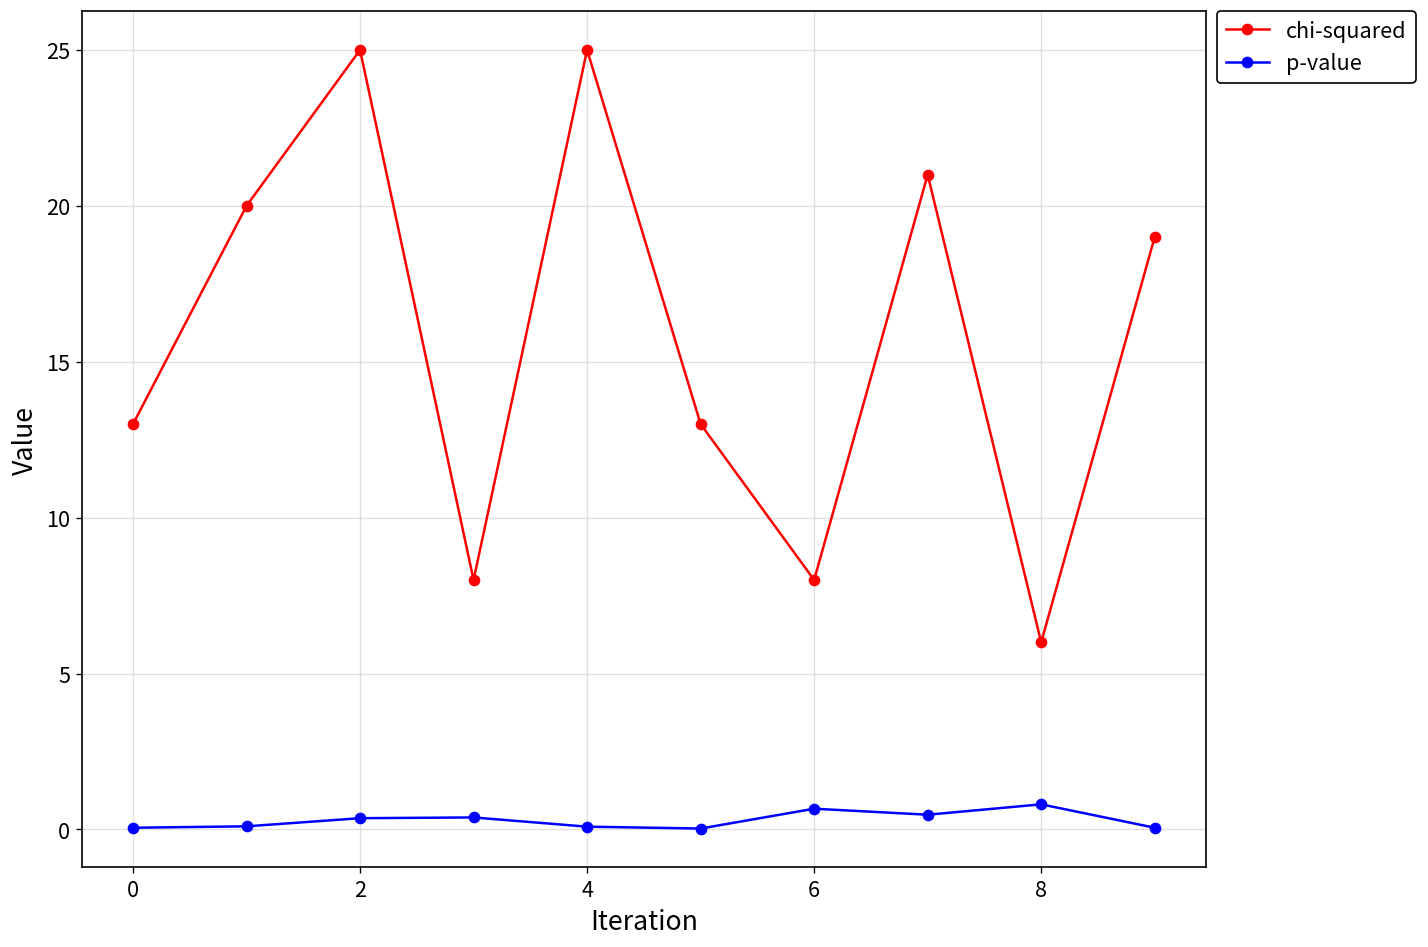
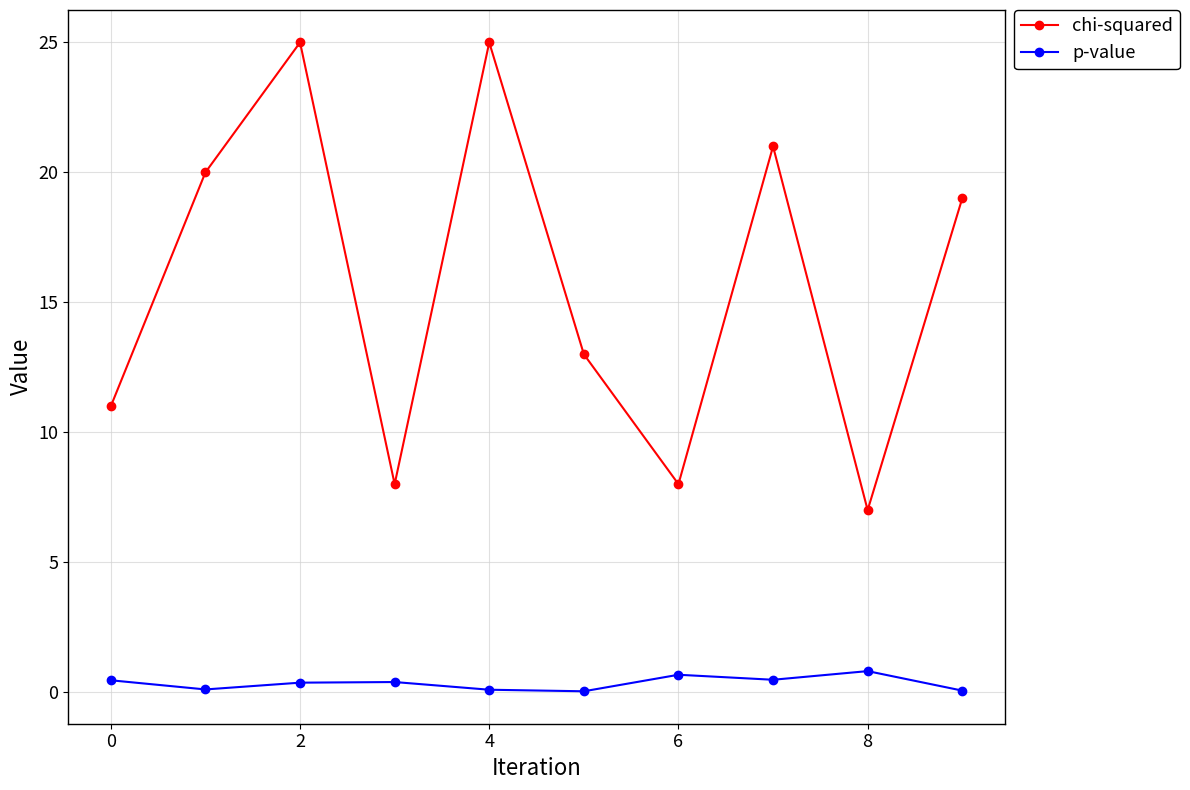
  {
    "chi-squared": {
-     "0": 13,
+     "0": 11,
      "2": 25,
      "4": 25,
      "6": 8,
-     "8": 6
+     "8": 7
    },
    "p-value": {
-     "0": 0.1,
+     "0": 0.5,
      "2": 0.4,
      "4": 0.1,
      "6": 0.7,
      "8": 0.8
    }
  }
